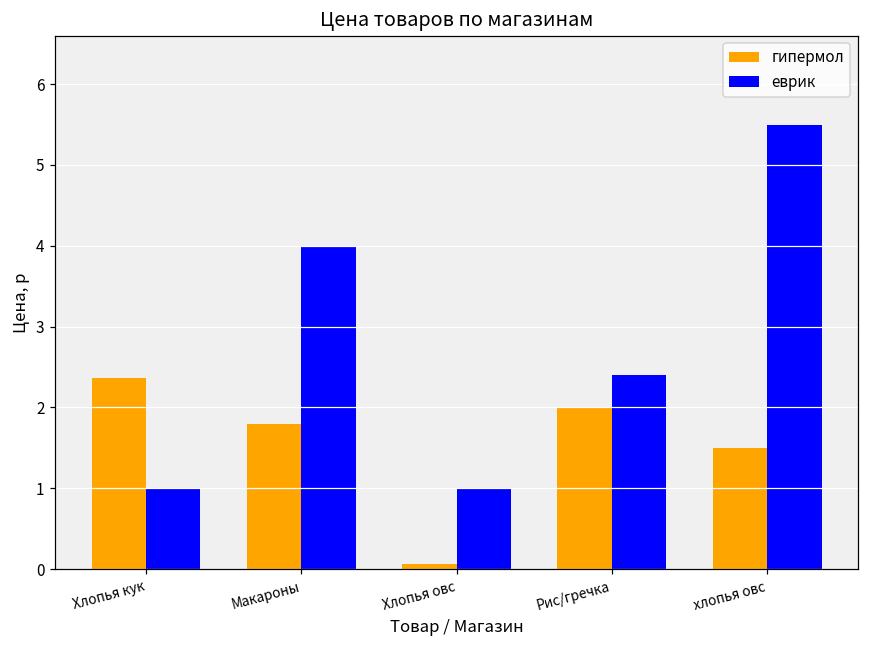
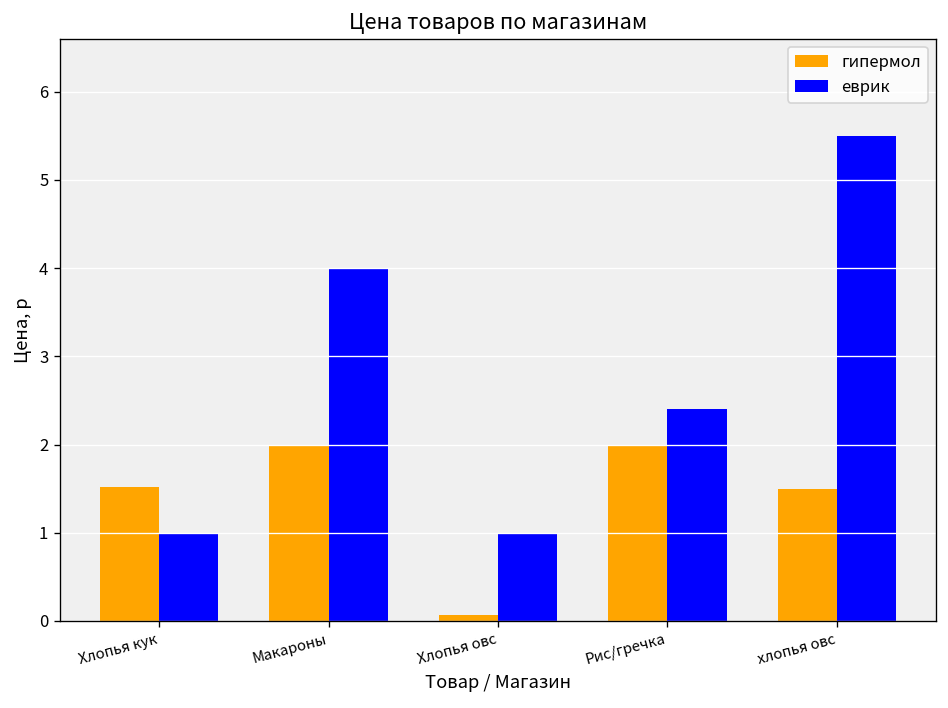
  {
    "гипермол": {
-     "Хлопья кук": 2.4,
-     "Макароны": 1.8,
+     "Хлопья кук": 1.5,
+     "Макароны": 2.0,
      "Хлопья овс": 0.1,
      "Рис/гречка": 2.0,
      "хлопья овс": 1.5
    },
    "еврик": {
      "Хлопья кук": 1.0,
      "Макароны": 4.0,
      "Хлопья овс": 1.0,
      "Рис/гречка": 2.4,
      "хлопья овс": 5.5
    }
  }
